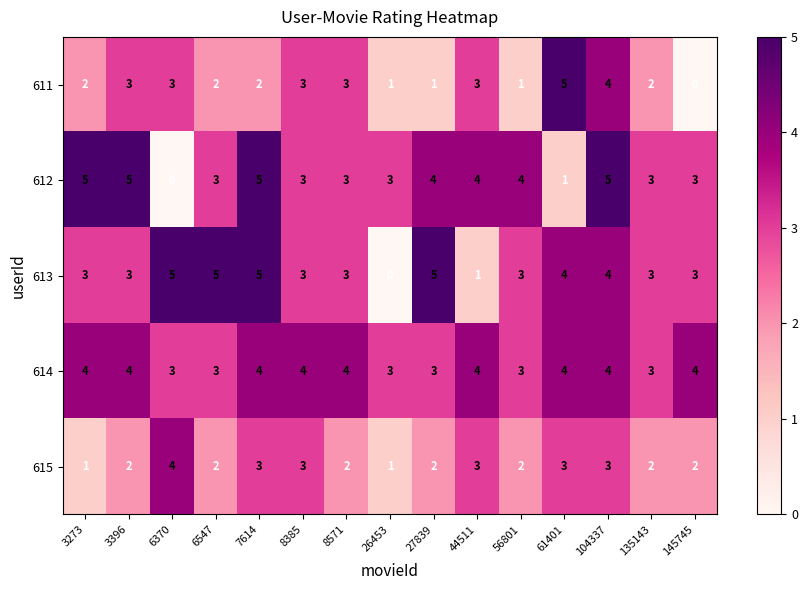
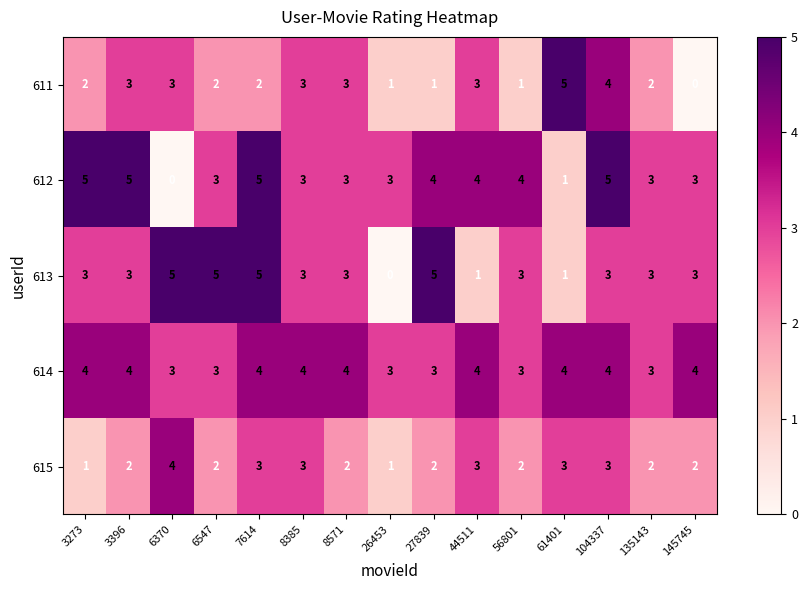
  {
    "611": {
      "3273": 2,
      "3396": 3,
      "6370": 3,
      "6547": 2,
      "7614": 2,
      "8385": 3,
      "8571": 3,
      "26453": 1,
      "27839": 1,
      "44511": 3,
      "56801": 1,
      "61401": 5,
      "104337": 4,
      "135143": 2
    },
    "612": {
      "3273": 5,
      "3396": 5,
      "6547": 3,
      "7614": 5,
      "8385": 3,
      "8571": 3,
      "26453": 3,
      "27839": 4,
      "44511": 4,
      "56801": 4,
      "61401": 1,
      "104337": 5,
      "135143": 3,
      "145745": 3
    },
    "613": {
      "3273": 3,
      "3396": 3,
      "6370": 5,
      "6547": 5,
      "7614": 5,
      "8385": 3,
      "8571": 3,
      "27839": 5,
      "44511": 1,
      "56801": 3,
-     "61401": 4,
-     "104337": 4,
+     "61401": 1,
+     "104337": 3,
      "135143": 3,
      "145745": 3
    },
    "614": {
      "3273": 4,
      "3396": 4,
      "6370": 3,
      "6547": 3,
      "7614": 4,
      "8385": 4,
      "8571": 4,
      "26453": 3,
      "27839": 3,
      "44511": 4,
      "56801": 3,
      "61401": 4,
      "104337": 4,
      "135143": 3,
      "145745": 4
    },
    "615": {
      "3273": 1,
      "3396": 2,
      "6370": 4,
      "6547": 2,
      "7614": 3,
      "8385": 3,
      "8571": 2,
      "26453": 1,
      "27839": 2,
      "44511": 3,
      "56801": 2,
      "61401": 3,
      "104337": 3,
      "135143": 2,
      "145745": 2
    }
  }
